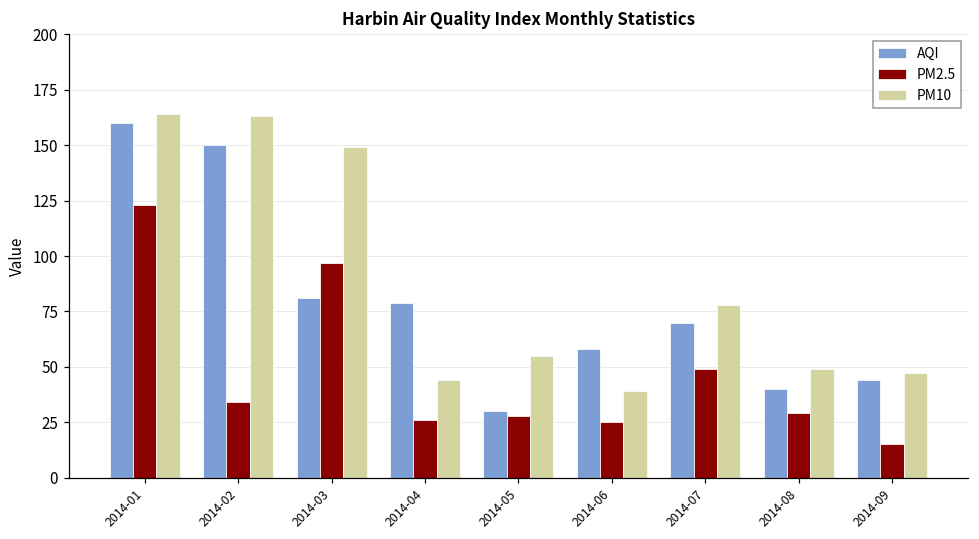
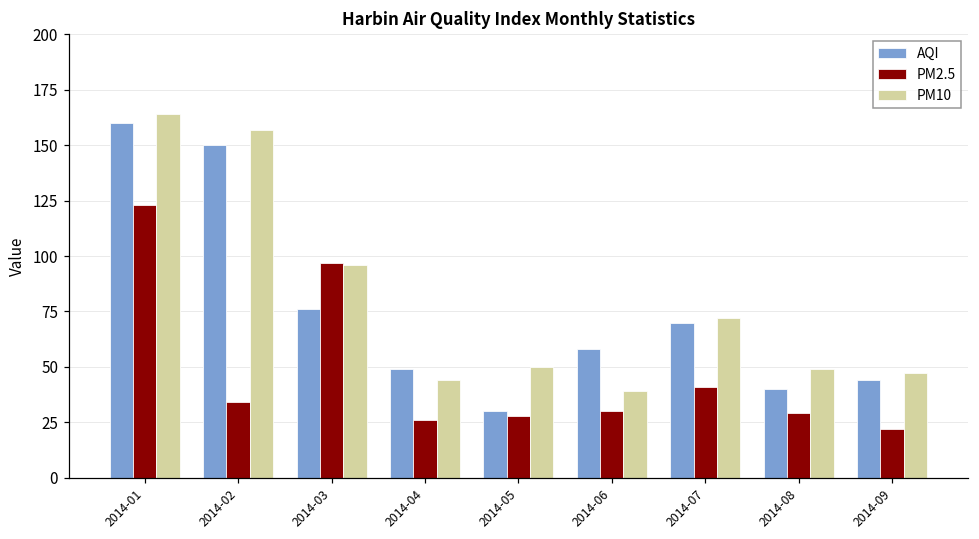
  {
    "AQI": {
      "2014-01": 160,
      "2014-02": 150,
-     "2014-03": 81,
-     "2014-04": 79,
+     "2014-03": 76,
+     "2014-04": 49,
      "2014-05": 30,
      "2014-06": 58,
      "2014-07": 70,
      "2014-08": 40,
      "2014-09": 44
    },
    "PM2.5": {
      "2014-01": 123,
      "2014-02": 34,
      "2014-03": 97,
      "2014-04": 26,
      "2014-05": 28,
-     "2014-06": 25,
-     "2014-07": 49,
+     "2014-06": 30,
+     "2014-07": 41,
      "2014-08": 29,
-     "2014-09": 15
+     "2014-09": 22
    },
    "PM10": {
      "2014-01": 164,
-     "2014-02": 163,
-     "2014-03": 149,
+     "2014-02": 157,
+     "2014-03": 96,
      "2014-04": 44,
-     "2014-05": 55,
+     "2014-05": 50,
      "2014-06": 39,
-     "2014-07": 78,
+     "2014-07": 72,
      "2014-08": 49,
      "2014-09": 47
    }
  }
